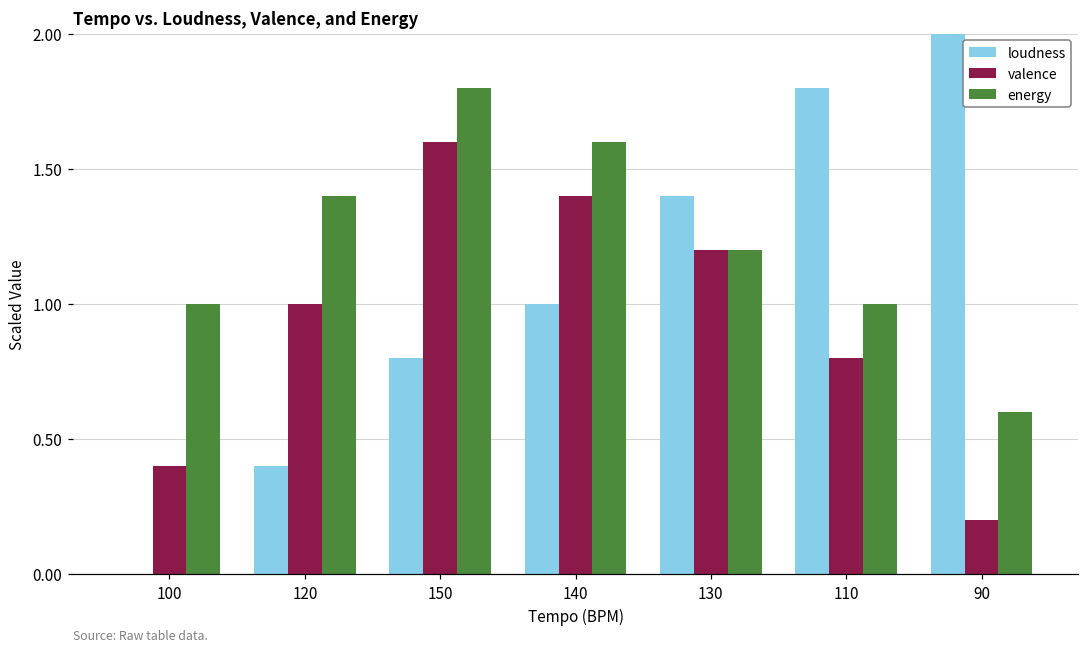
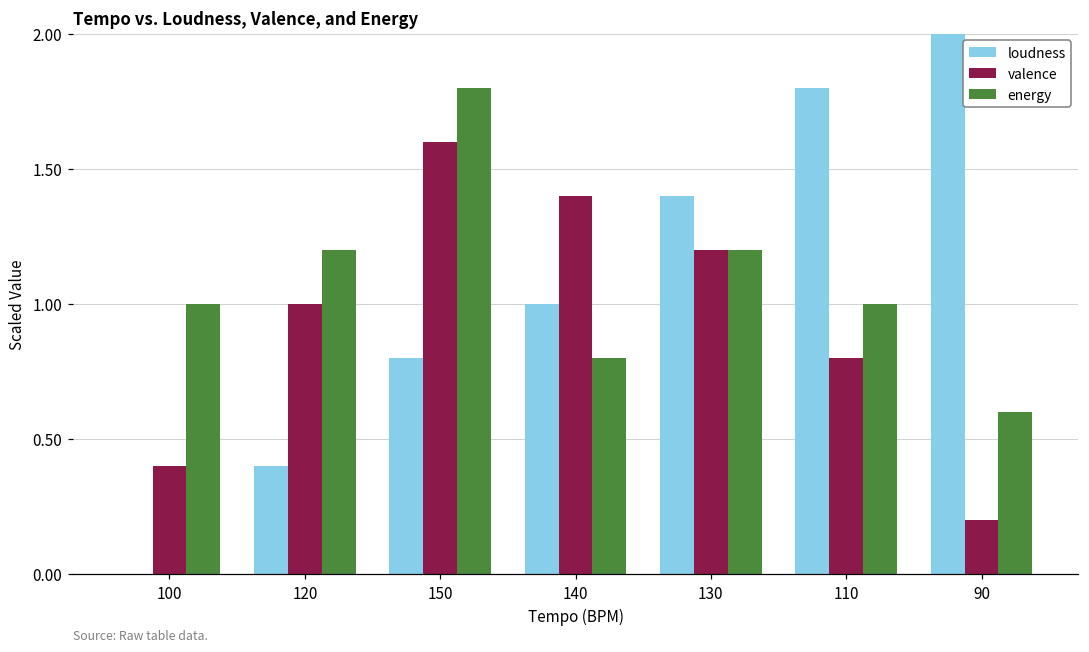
  {
    "loudness": {
      "100": 0.00,
      "120": 0.40,
      "150": 0.80,
      "140": 1.00,
      "130": 1.40,
      "110": 1.80,
      "90": 2.00
    },
    "valence": {
      "100": 0.40,
      "120": 1.00,
      "150": 1.60,
      "140": 1.40,
      "130": 1.20,
      "110": 0.80,
      "90": 0.20
    },
    "energy": {
      "100": 1.00,
-     "120": 1.40,
+     "120": 1.20,
      "150": 1.80,
-     "140": 1.60,
+     "140": 0.80,
      "130": 1.20,
      "110": 1.00,
      "90": 0.60
    }
  }
